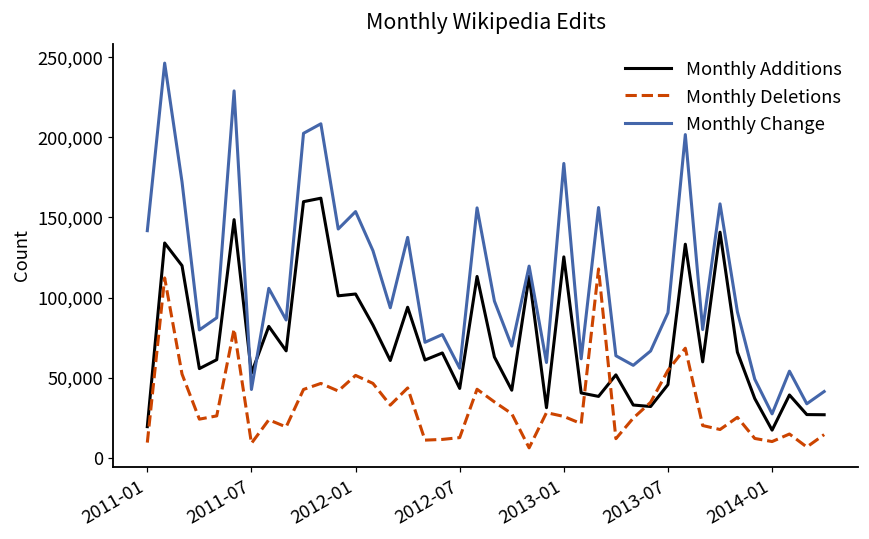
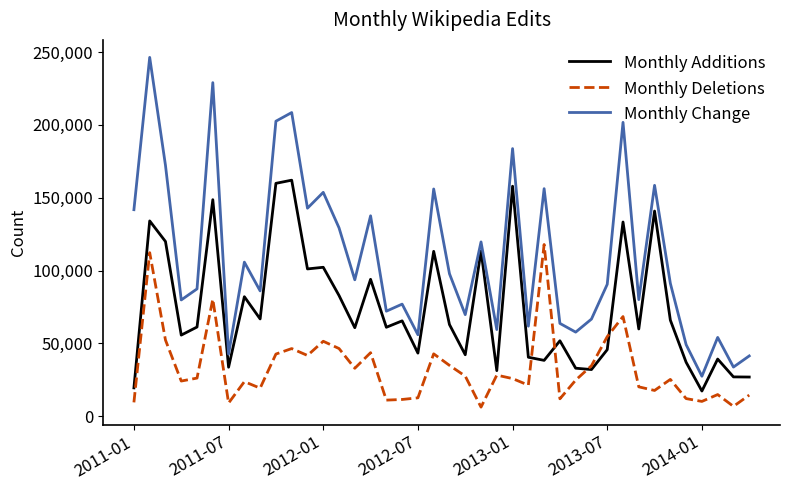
  {
    "Monthly Additions": {
      "2011-01": "19,000",
-     "2011-07": "53,000",
+     "2011-07": "34,000",
      "2012-01": "102,000",
      "2012-07": "43,000",
-     "2013-01": "125,000",
+     "2013-01": "158,000",
      "2013-07": "46,000",
      "2014-01": "17,000"
    },
    "Monthly Deletions": {
      "2011-01": "9,000",
      "2011-07": "9,000",
      "2012-01": "51,000",
      "2012-07": "13,000",
      "2013-01": "26,000",
      "2013-07": "55,000",
      "2014-01": "10,000"
    },
    "Monthly Change": {
      "2011-01": "142,000",
      "2011-07": "43,000",
      "2012-01": "154,000",
      "2012-07": "56,000",
      "2013-01": "184,000",
      "2013-07": "91,000",
      "2014-01": "27,000"
    }
  }
